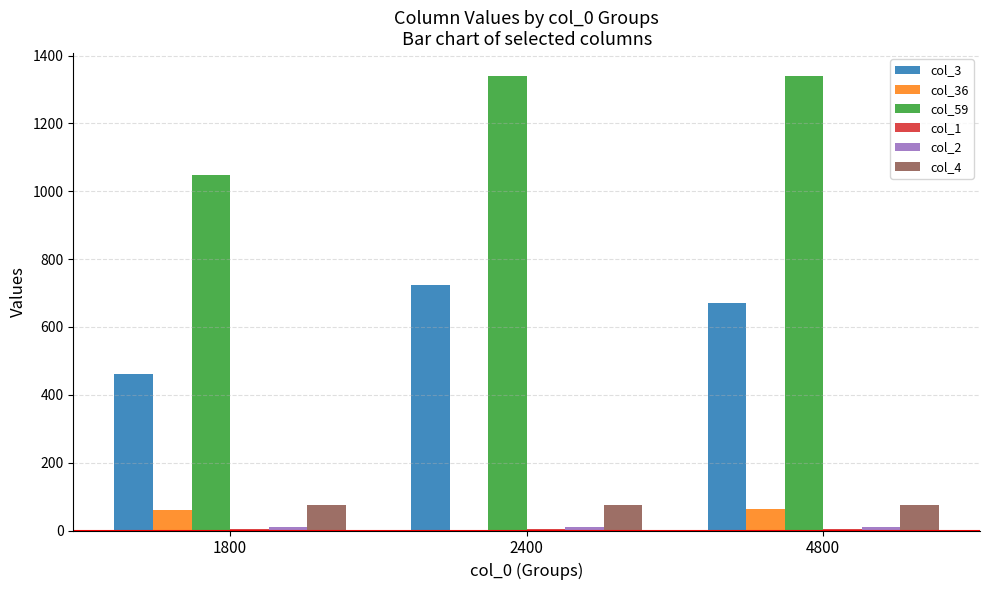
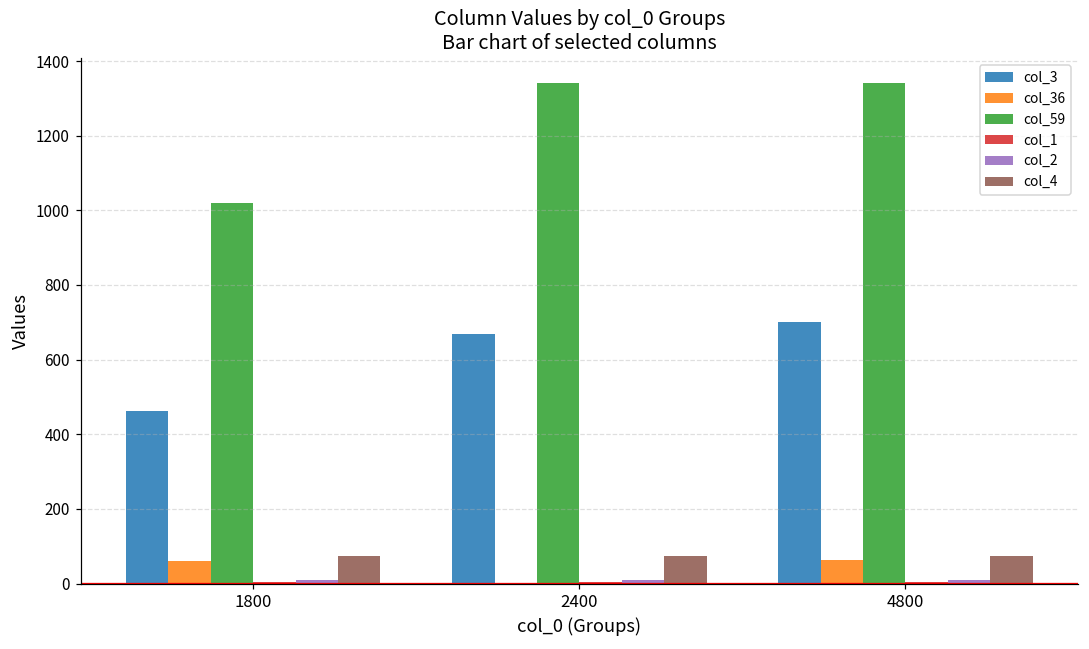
  {
    "col_3": {
      "1800": 460,
-     "2400": 730,
-     "4800": 670
+     "2400": 670,
+     "4800": 700
    },
    "col_36": {
      "1800": 60,
      "4800": 60
    },
    "col_59": {
-     "1800": 1050,
+     "1800": 1020,
      "2400": 1340,
      "4800": 1340
    },
    "col_2": {
      "1800": 10,
      "2400": 10,
      "4800": 10
    },
    "col_4": {
      "1800": 80,
      "2400": 80,
      "4800": 80
    }
  }
